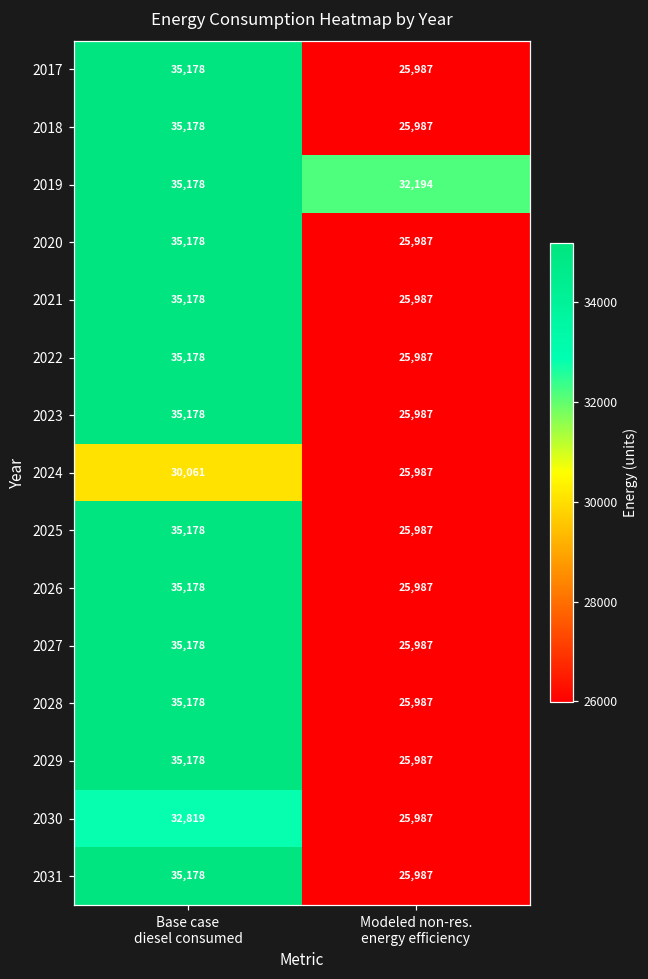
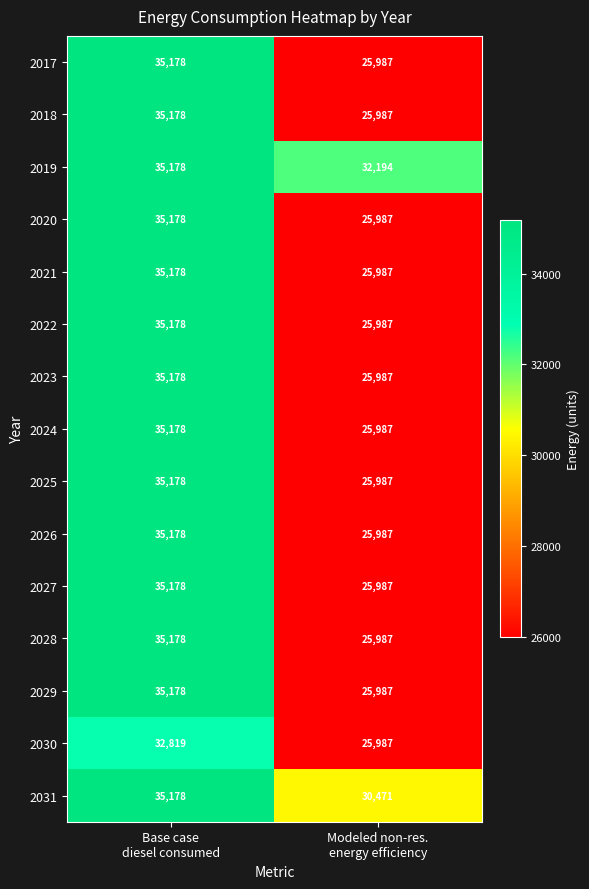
  {
    "2017": {
      "Base case diesel consumed": "35,178",
      "Modeled non-res. energy efficiency": "25,987"
    },
    "2018": {
      "Base case diesel consumed": "35,178",
      "Modeled non-res. energy efficiency": "25,987"
    },
    "2019": {
      "Base case diesel consumed": "35,178",
      "Modeled non-res. energy efficiency": "32,194"
    },
    "2020": {
      "Base case diesel consumed": "35,178",
      "Modeled non-res. energy efficiency": "25,987"
    },
    "2021": {
      "Base case diesel consumed": "35,178",
      "Modeled non-res. energy efficiency": "25,987"
    },
    "2022": {
      "Base case diesel consumed": "35,178",
      "Modeled non-res. energy efficiency": "25,987"
    },
    "2023": {
      "Base case diesel consumed": "35,178",
      "Modeled non-res. energy efficiency": "25,987"
    },
    "2024": {
-     "Base case diesel consumed": "30,061",
+     "Base case diesel consumed": "35,178",
      "Modeled non-res. energy efficiency": "25,987"
    },
    "2025": {
      "Base case diesel consumed": "35,178",
      "Modeled non-res. energy efficiency": "25,987"
    },
    "2026": {
      "Base case diesel consumed": "35,178",
      "Modeled non-res. energy efficiency": "25,987"
    },
    "2027": {
      "Base case diesel consumed": "35,178",
      "Modeled non-res. energy efficiency": "25,987"
    },
    "2028": {
      "Base case diesel consumed": "35,178",
      "Modeled non-res. energy efficiency": "25,987"
    },
    "2029": {
      "Base case diesel consumed": "35,178",
      "Modeled non-res. energy efficiency": "25,987"
    },
    "2030": {
      "Base case diesel consumed": "32,819",
      "Modeled non-res. energy efficiency": "25,987"
    },
    "2031": {
      "Base case diesel consumed": "35,178",
-     "Modeled non-res. energy efficiency": "25,987"
+     "Modeled non-res. energy efficiency": "30,471"
    }
  }
